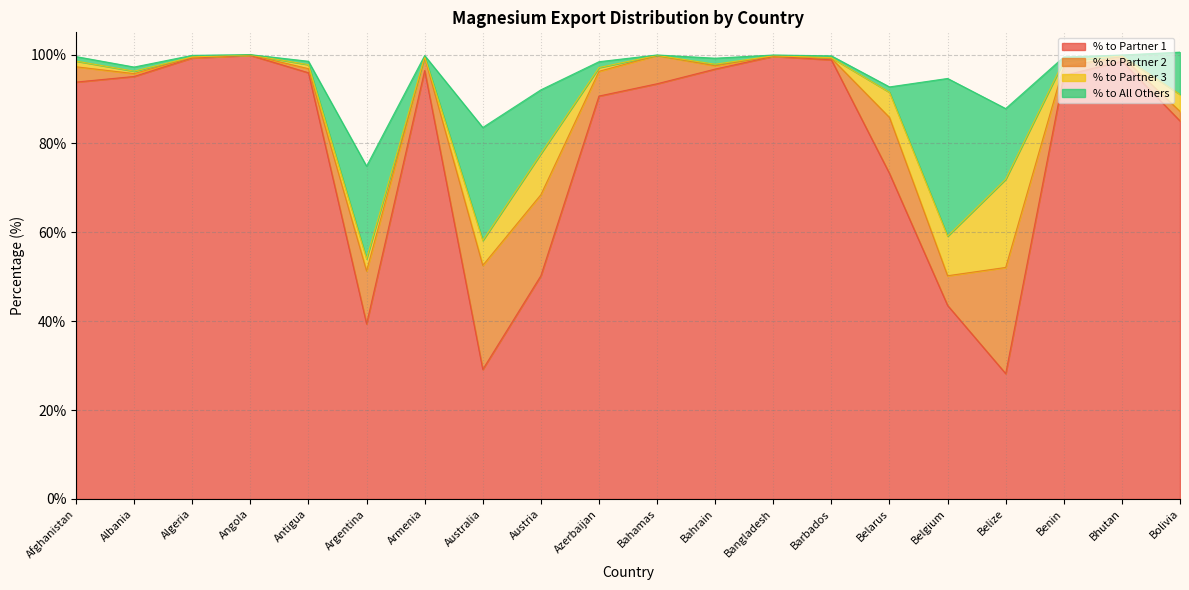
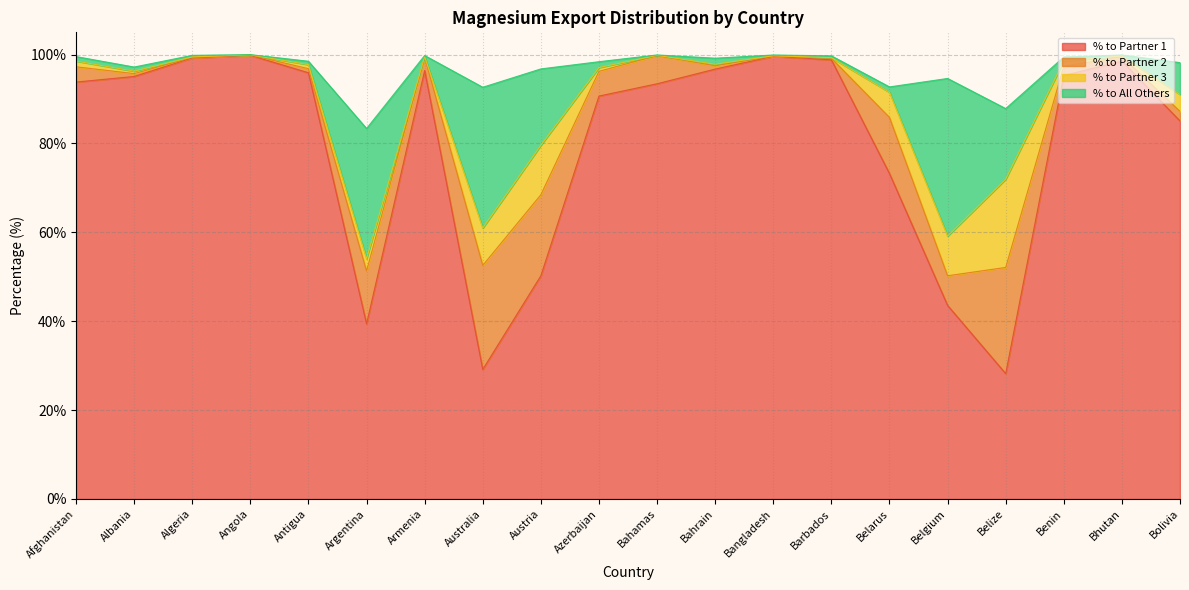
  {
    "% to Partner 3": {
      "Afghanistan": "1%",
      "Antigua": "1%",
      "Argentina": "3%",
-     "Australia": "6%",
-     "Austria": "9%",
+     "Australia": "8%",
+     "Austria": "11%",
      "Azerbaijan": "1%",
      "Belarus": "6%",
      "Belgium": "9%",
      "Belize": "20%",
      "Bolivia": "4%"
    },
    "% to All Others": {
      "Afghanistan": "1%",
      "Albania": "1%",
      "Antigua": "1%",
-     "Argentina": "21%",
-     "Australia": "25%",
-     "Austria": "14%",
+     "Argentina": "29%",
+     "Australia": "32%",
+     "Austria": "17%",
      "Azerbaijan": "1%",
      "Bahrain": "1%",
      "Belarus": "1%",
      "Belgium": "35%",
      "Belize": "16%",
-     "Bolivia": "10%"
+     "Bolivia": "7%"
    }
  }
